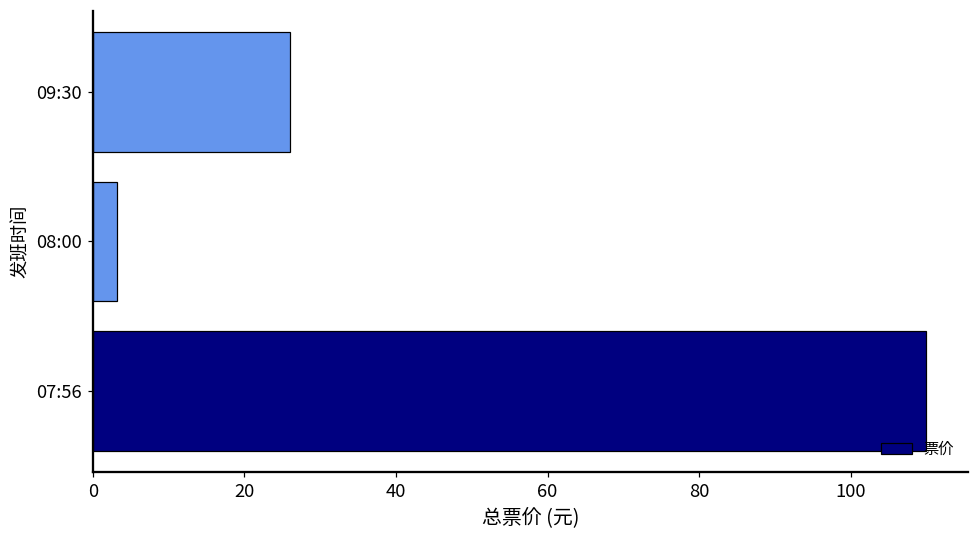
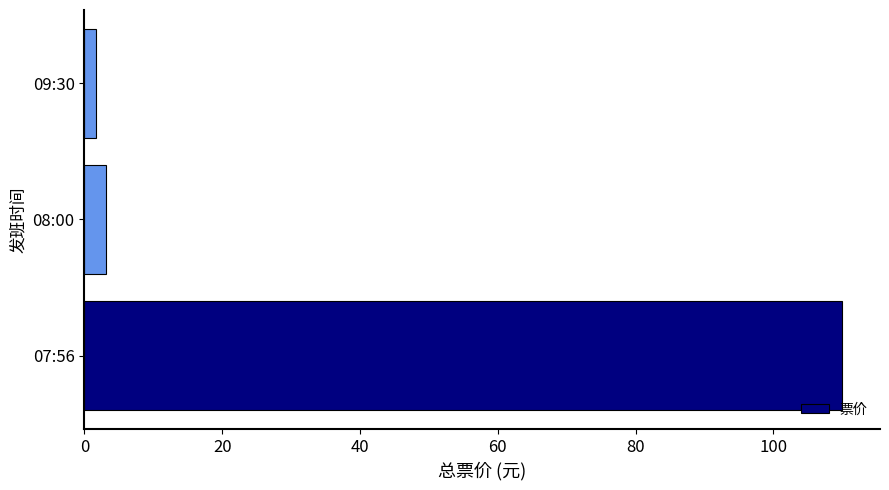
  {
-   "09:30": 26,
+   "09:30": 2,
    "08:00": 3,
    "07:56": 110
  }
